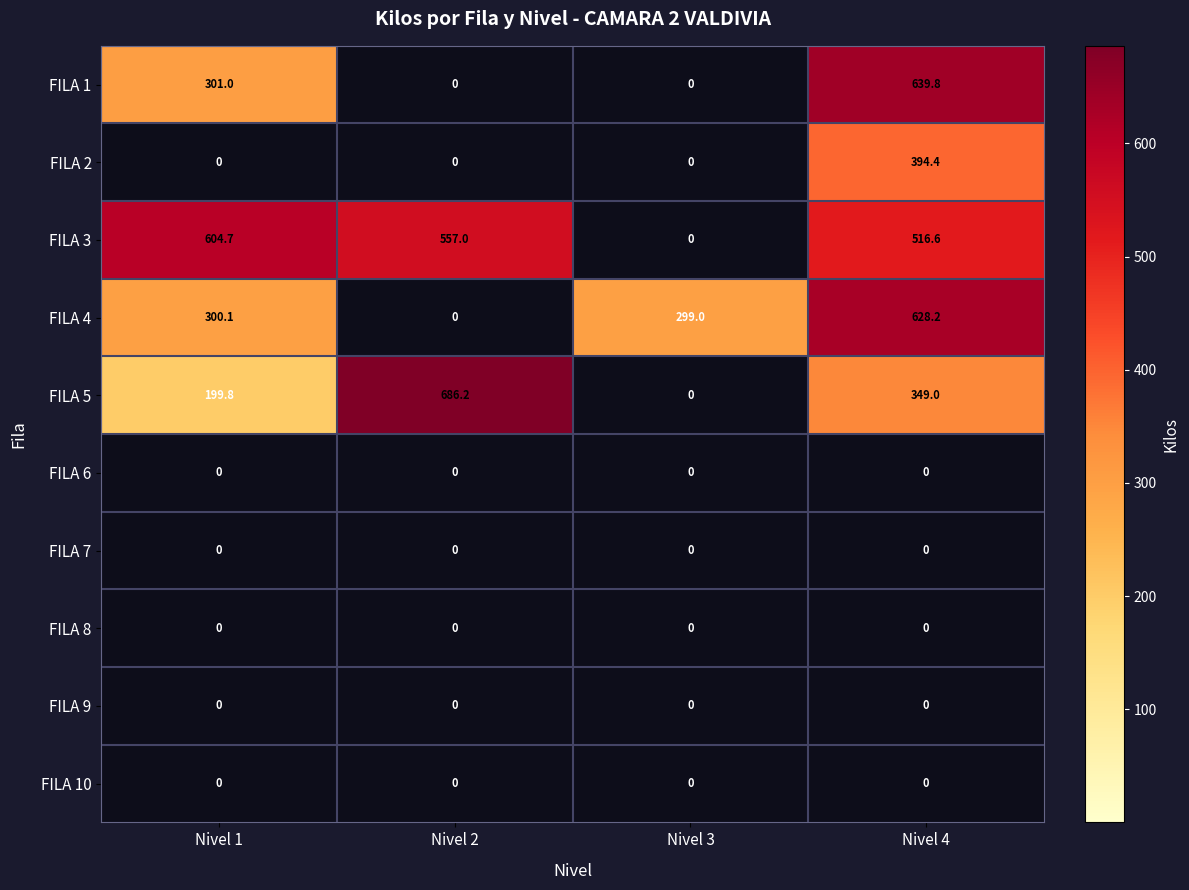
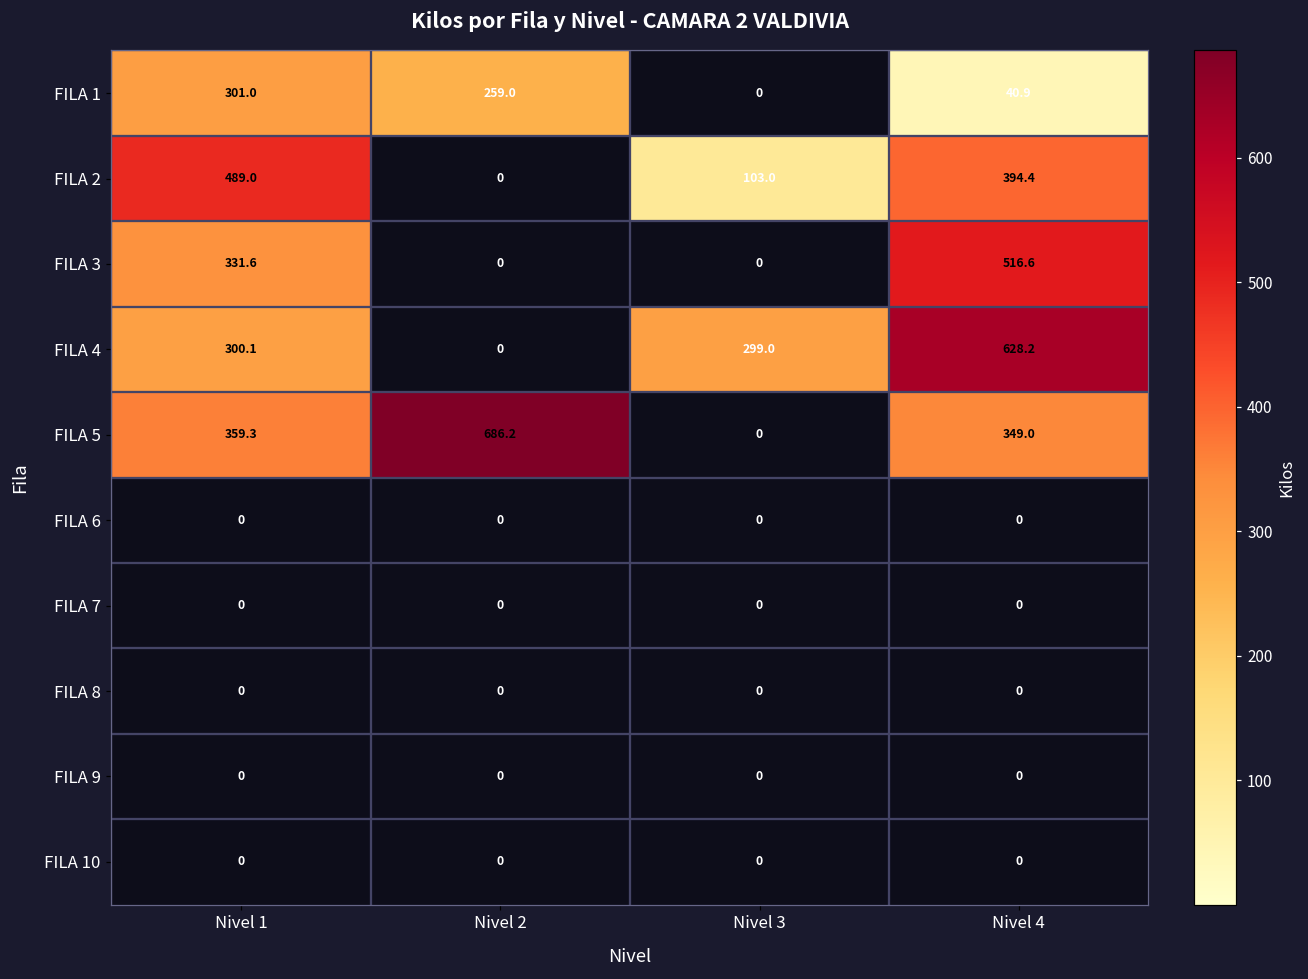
  {
    "FILA 1": {
      "Nivel 1": 301.0,
-     "Nivel 2": 0,
+     "Nivel 2": 259.0,
      "Nivel 3": 0,
-     "Nivel 4": 639.8
+     "Nivel 4": 40.9
    },
    "FILA 2": {
-     "Nivel 1": 0,
+     "Nivel 1": 489.0,
      "Nivel 2": 0,
-     "Nivel 3": 0,
+     "Nivel 3": 103.0,
      "Nivel 4": 394.4
    },
    "FILA 3": {
-     "Nivel 1": 604.7,
-     "Nivel 2": 557.0,
+     "Nivel 1": 331.6,
+     "Nivel 2": 0,
      "Nivel 3": 0,
      "Nivel 4": 516.6
    },
    "FILA 4": {
      "Nivel 1": 300.1,
      "Nivel 2": 0,
      "Nivel 3": 299.0,
      "Nivel 4": 628.2
    },
    "FILA 5": {
-     "Nivel 1": 199.8,
+     "Nivel 1": 359.3,
      "Nivel 2": 686.2,
      "Nivel 3": 0,
      "Nivel 4": 349.0
    },
    "FILA 6": {
      "Nivel 1": 0,
      "Nivel 2": 0,
      "Nivel 3": 0,
      "Nivel 4": 0
    },
    "FILA 7": {
      "Nivel 1": 0,
      "Nivel 2": 0,
      "Nivel 3": 0,
      "Nivel 4": 0
    },
    "FILA 8": {
      "Nivel 1": 0,
      "Nivel 2": 0,
      "Nivel 3": 0,
      "Nivel 4": 0
    },
    "FILA 9": {
      "Nivel 1": 0,
      "Nivel 2": 0,
      "Nivel 3": 0,
      "Nivel 4": 0
    },
    "FILA 10": {
      "Nivel 1": 0,
      "Nivel 2": 0,
      "Nivel 3": 0,
      "Nivel 4": 0
    }
  }
